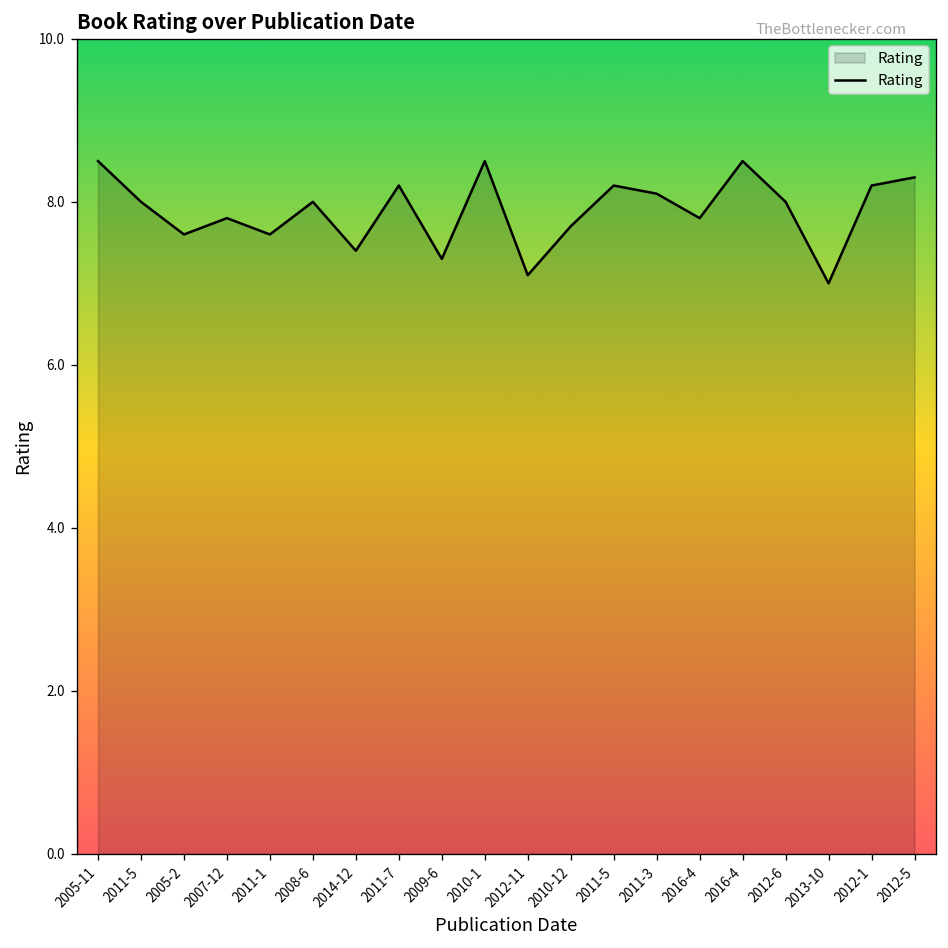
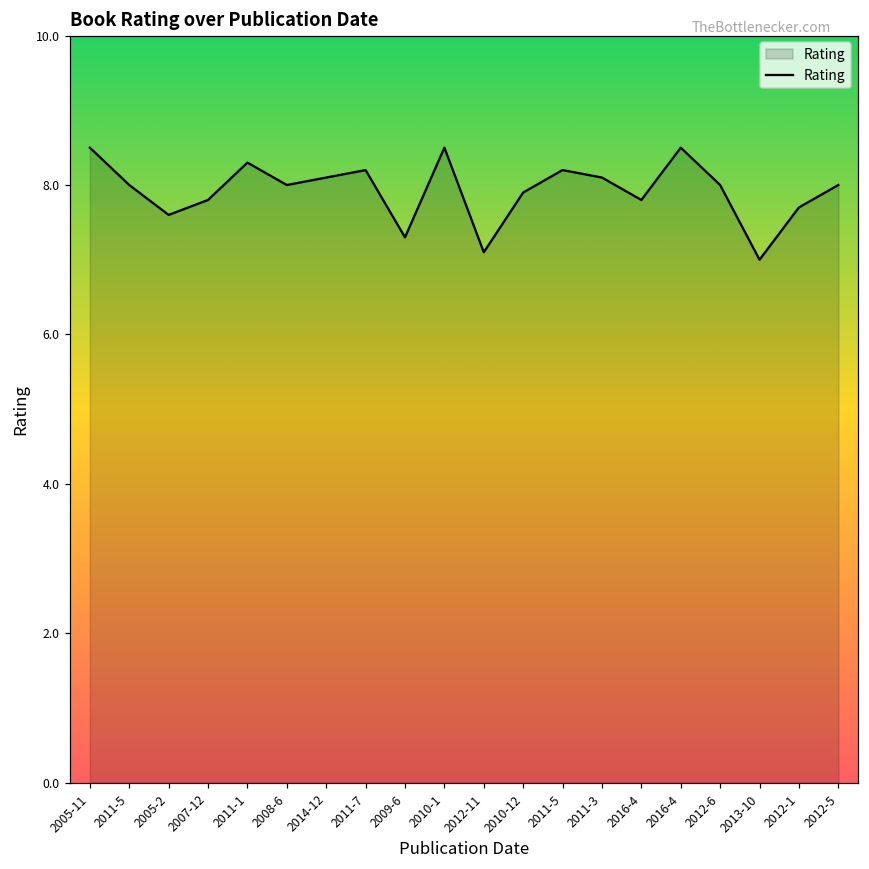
  {
    "2005-11": 8.5,
    "2005-2": 7.6,
    "2007-12": 7.8,
-   "2011-1": 7.6,
+   "2011-1": 8.3,
    "2008-6": 8.0,
-   "2014-12": 7.4,
+   "2014-12": 8.1,
    "2011-7": 8.2,
    "2009-6": 7.3,
    "2010-1": 8.5,
    "2012-11": 7.1,
-   "2010-12": 7.7,
+   "2010-12": 7.9,
    "2011-3": 8.1,
    "2012-6": 8.0,
    "2013-10": 7.0,
-   "2012-1": 8.2,
-   "2012-5": 8.3
+   "2012-1": 7.7,
+   "2012-5": 8.0
  }
